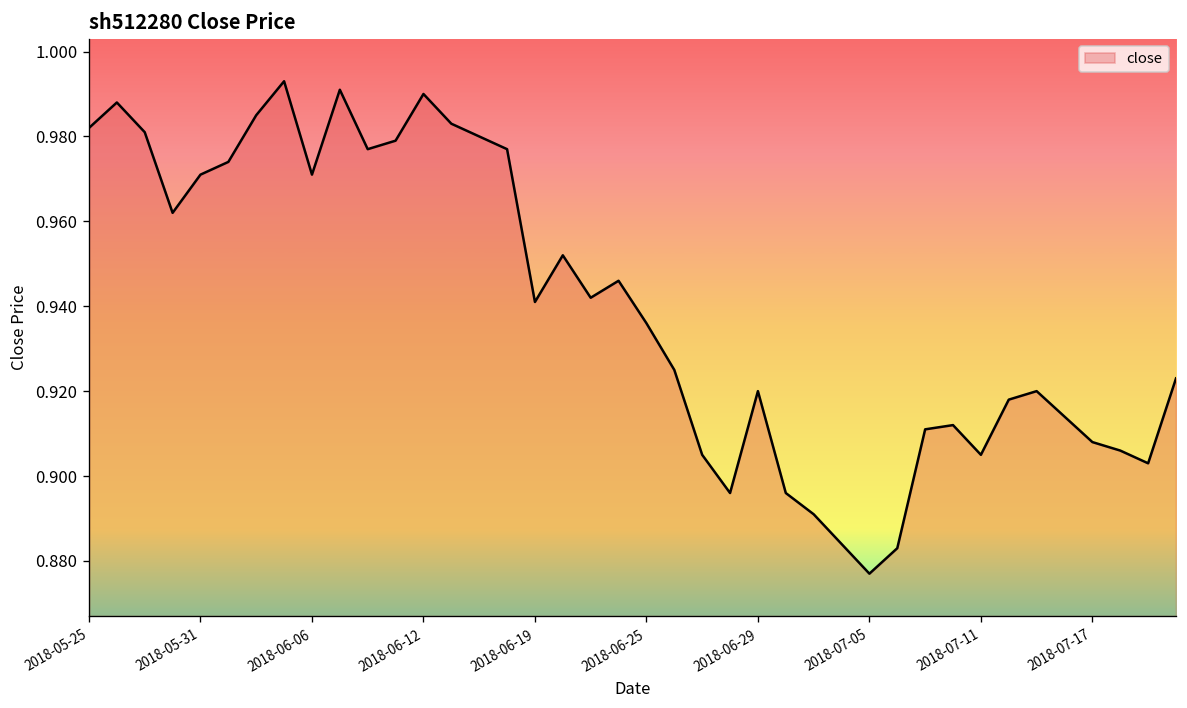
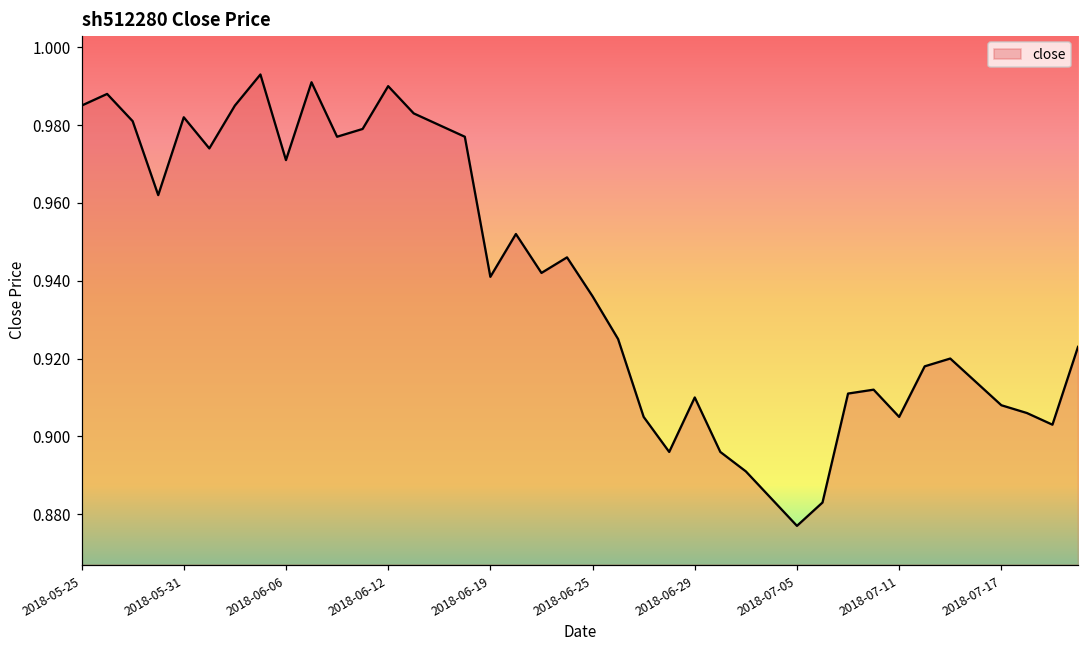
  {
-   "2018-05-25": 0.982,
-   "2018-05-31": 0.971,
+   "2018-05-25": 0.985,
+   "2018-05-31": 0.982,
    "2018-06-06": 0.971,
    "2018-06-12": 0.990,
    "2018-06-19": 0.941,
    "2018-06-25": 0.936,
-   "2018-06-29": 0.92,
+   "2018-06-29": 0.91,
    "2018-07-05": 0.877,
    "2018-07-11": 0.905,
    "2018-07-17": 0.908
  }
